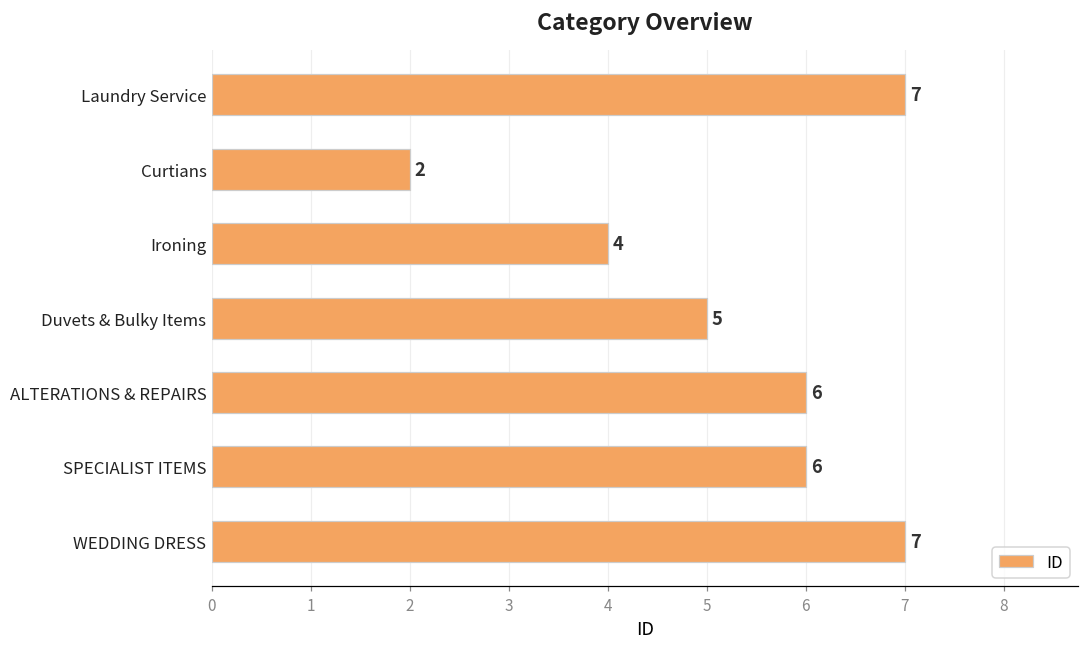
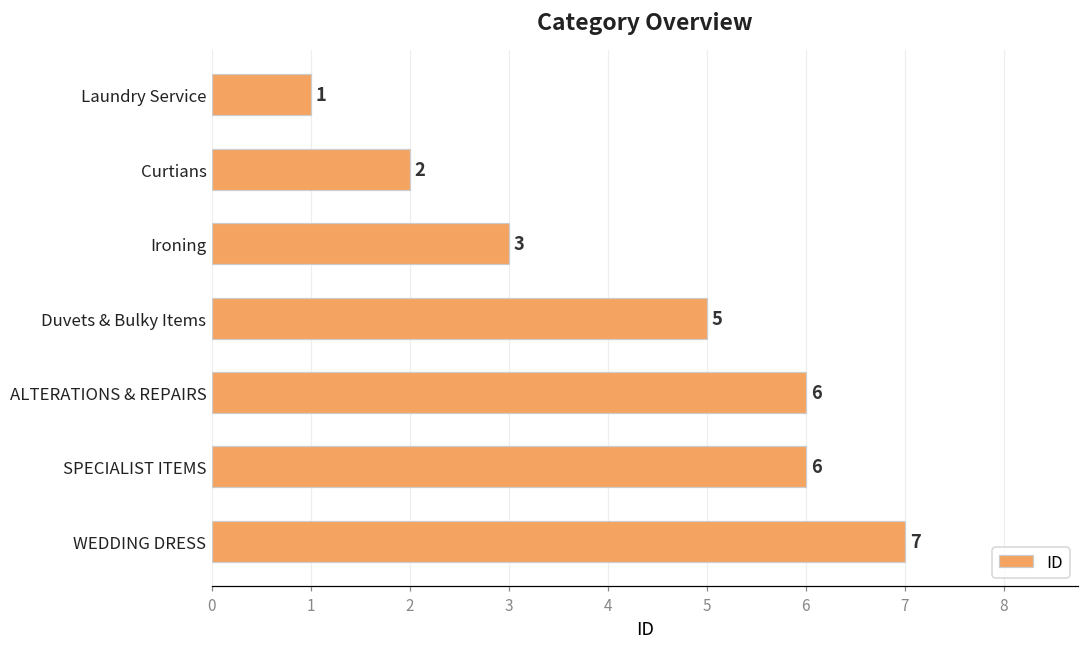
  {
-   "Laundry Service": 7,
+   "Laundry Service": 1,
    "Curtians": 2,
-   "Ironing": 4,
+   "Ironing": 3,
    "Duvets & Bulky Items": 5,
    "ALTERATIONS & REPAIRS": 6,
    "SPECIALIST ITEMS": 6,
    "WEDDING DRESS": 7
  }
